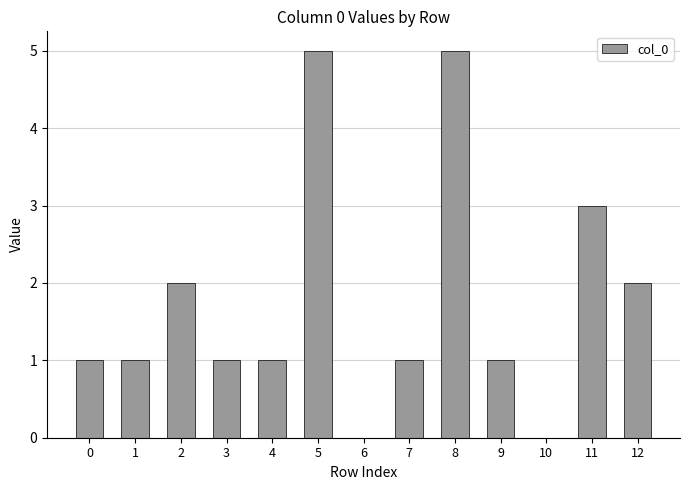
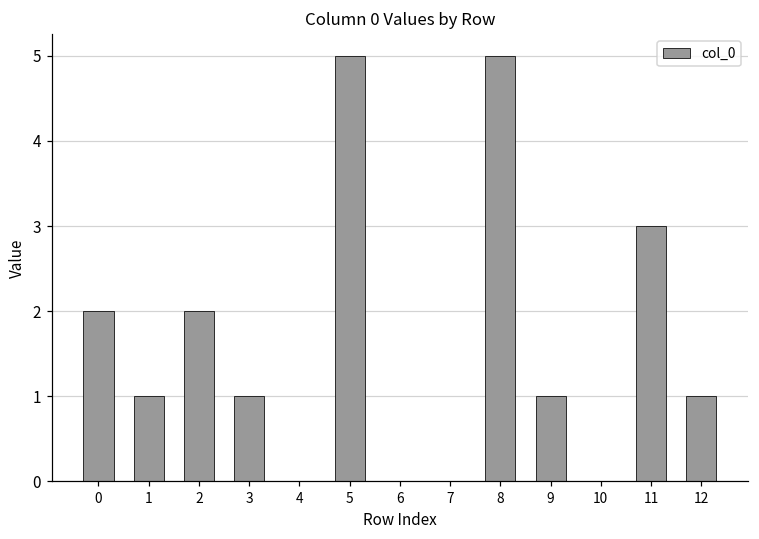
  {
-   "0": 1,
+   "0": 2,
    "1": 1,
    "2": 2,
    "3": 1,
-   "4": 1,
+   "4": 0,
    "5": 5,
    "6": 0,
-   "7": 1,
+   "7": 0,
    "8": 5,
    "9": 1,
    "10": 0,
    "11": 3,
-   "12": 2
+   "12": 1
  }
